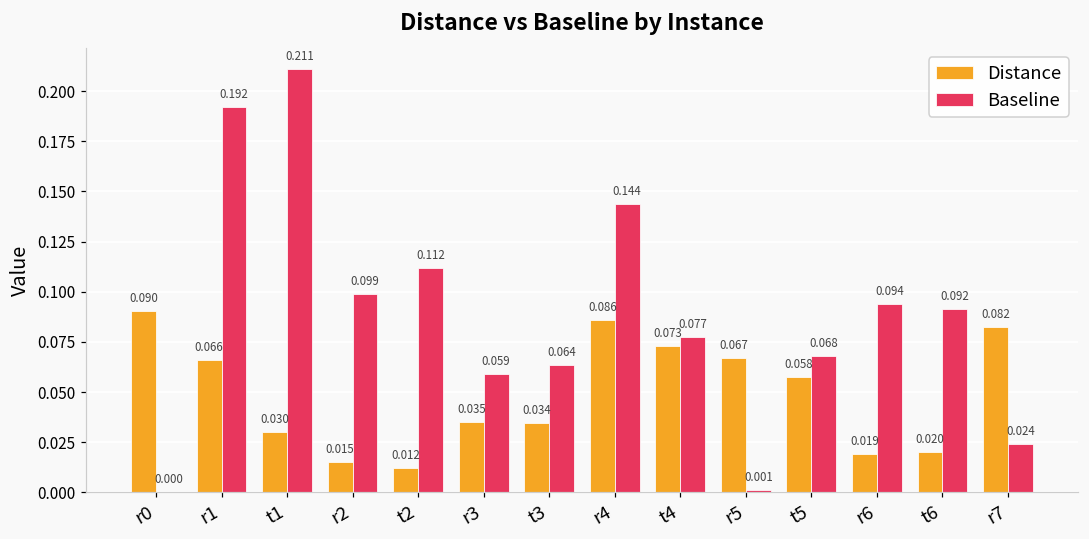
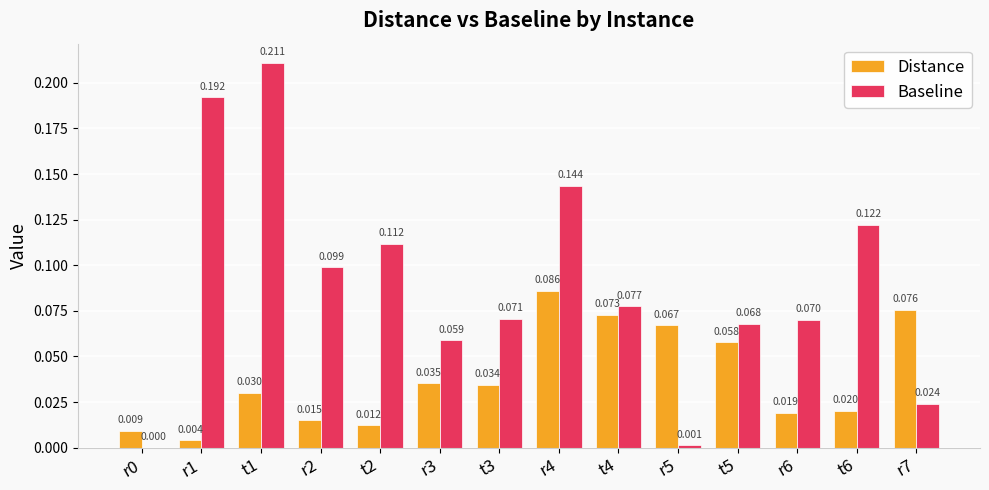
  {
    "Distance": {
-     "r0": 0.090,
-     "r1": 0.066,
+     "r0": 0.009,
+     "r1": 0.004,
      "t1": 0.030,
      "r2": 0.015,
      "t2": 0.012,
      "r3": 0.035,
      "t3": 0.034,
      "r4": 0.086,
      "t4": 0.073,
      "r5": 0.067,
      "t5": 0.058,
      "r6": 0.019,
      "t6": 0.020,
-     "r7": 0.082
+     "r7": 0.076
    },
    "Baseline": {
      "r0": 0.000,
      "r1": 0.192,
      "t1": 0.211,
      "r2": 0.099,
      "t2": 0.112,
      "r3": 0.059,
-     "t3": 0.064,
+     "t3": 0.071,
      "r4": 0.144,
      "t4": 0.077,
      "r5": 0.001,
      "t5": 0.068,
-     "r6": 0.094,
-     "t6": 0.092,
+     "r6": 0.070,
+     "t6": 0.122,
      "r7": 0.024
    }
  }
